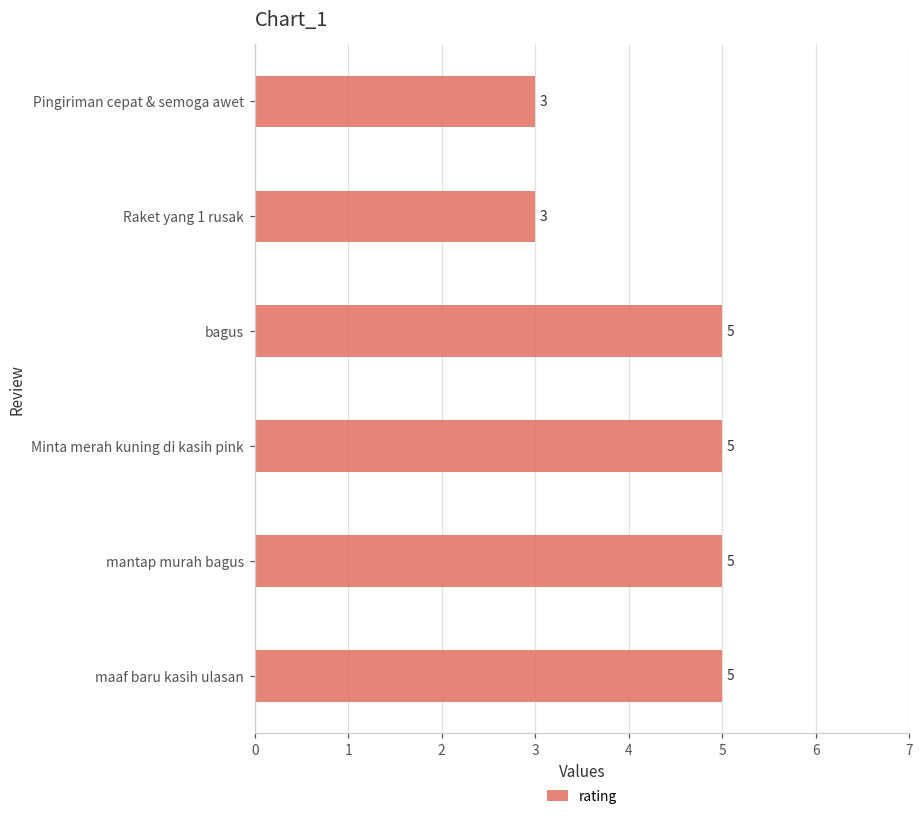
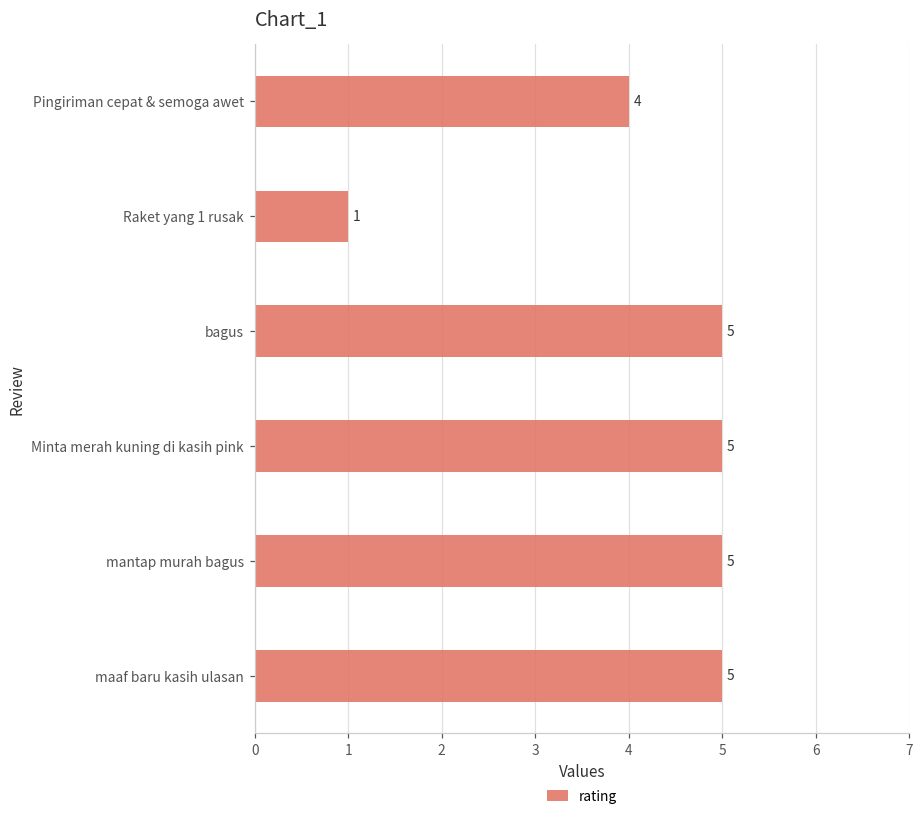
  {
-   "Pingiriman cepat & semoga awet": 3,
-   "Raket yang 1 rusak": 3,
+   "Pingiriman cepat & semoga awet": 4,
+   "Raket yang 1 rusak": 1,
    "bagus": 5,
    "Minta merah kuning di kasih pink": 5,
    "mantap murah bagus": 5,
    "maaf baru kasih ulasan": 5
  }
